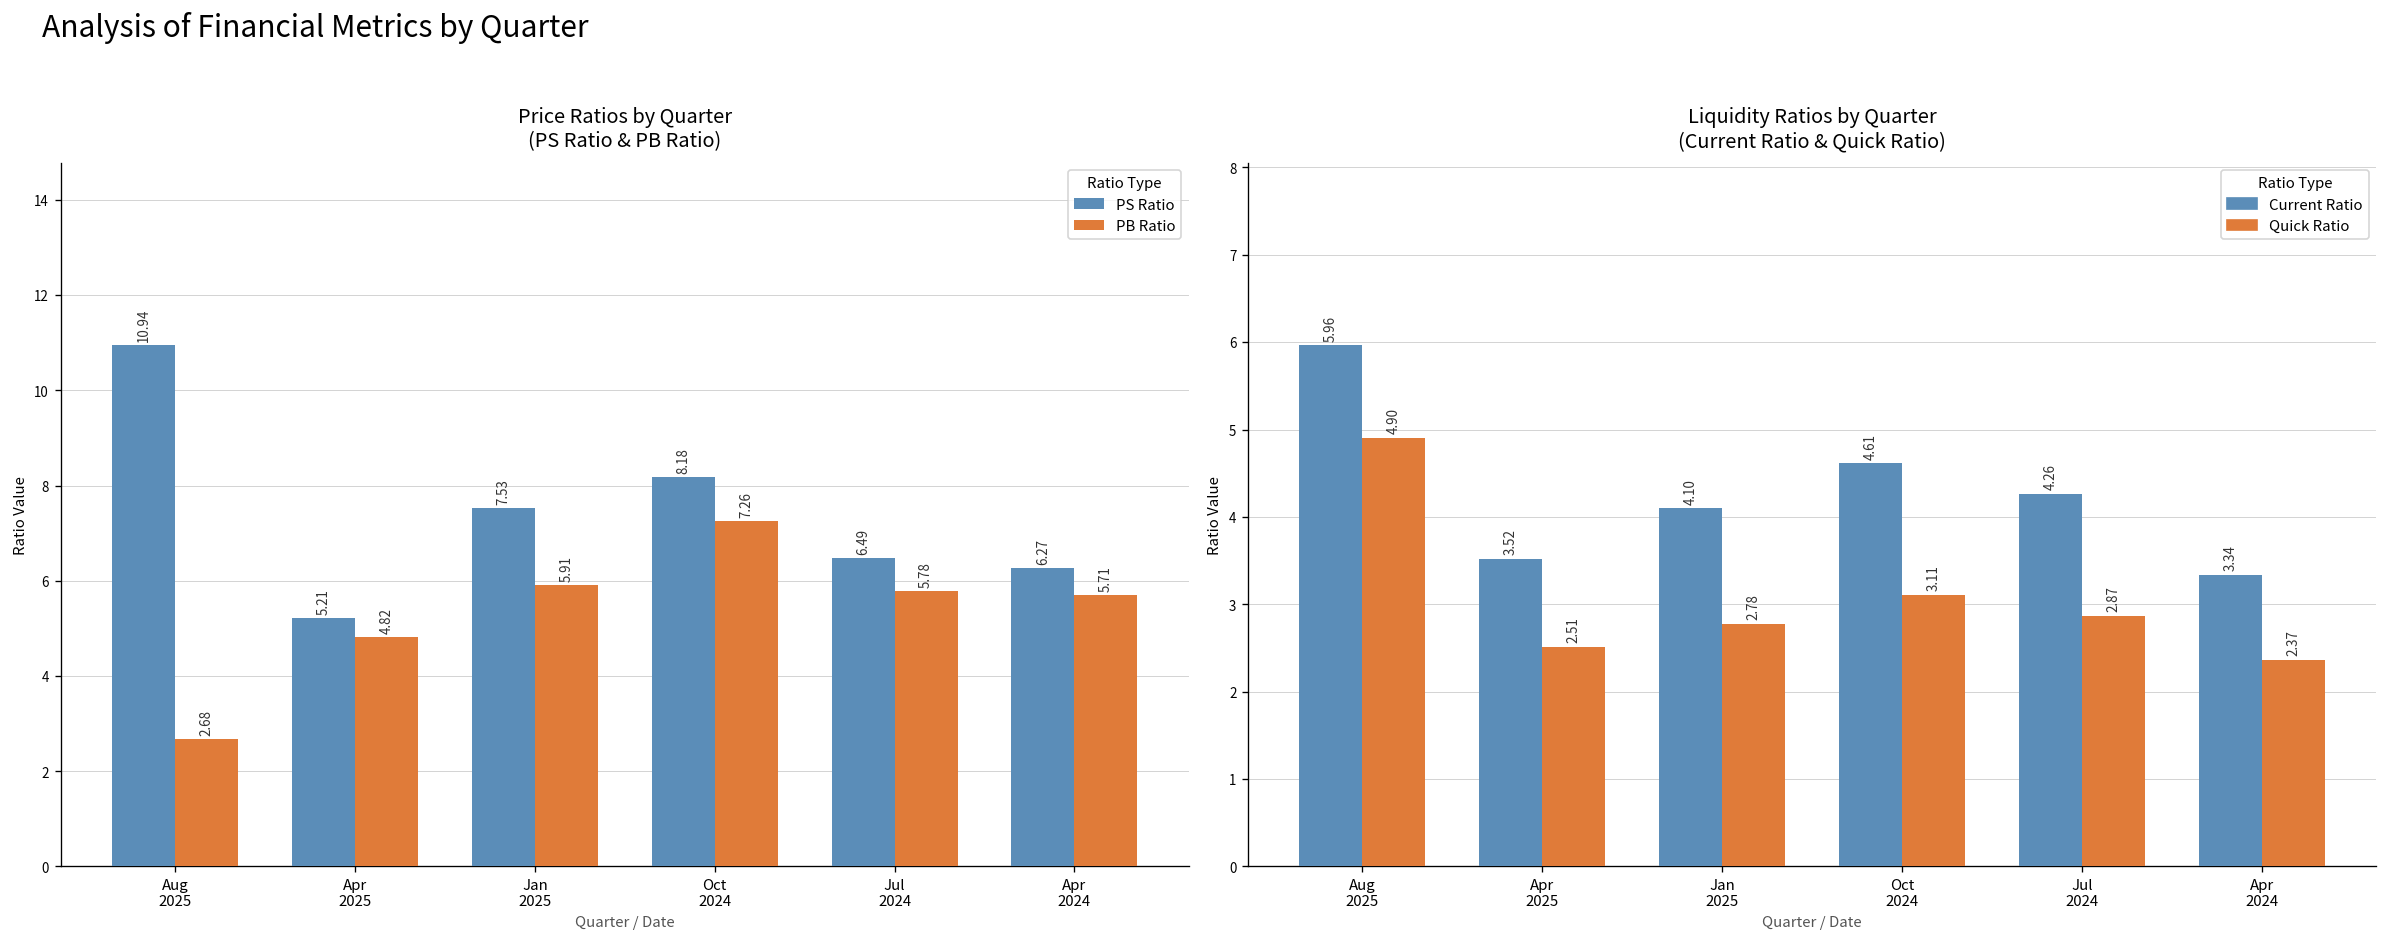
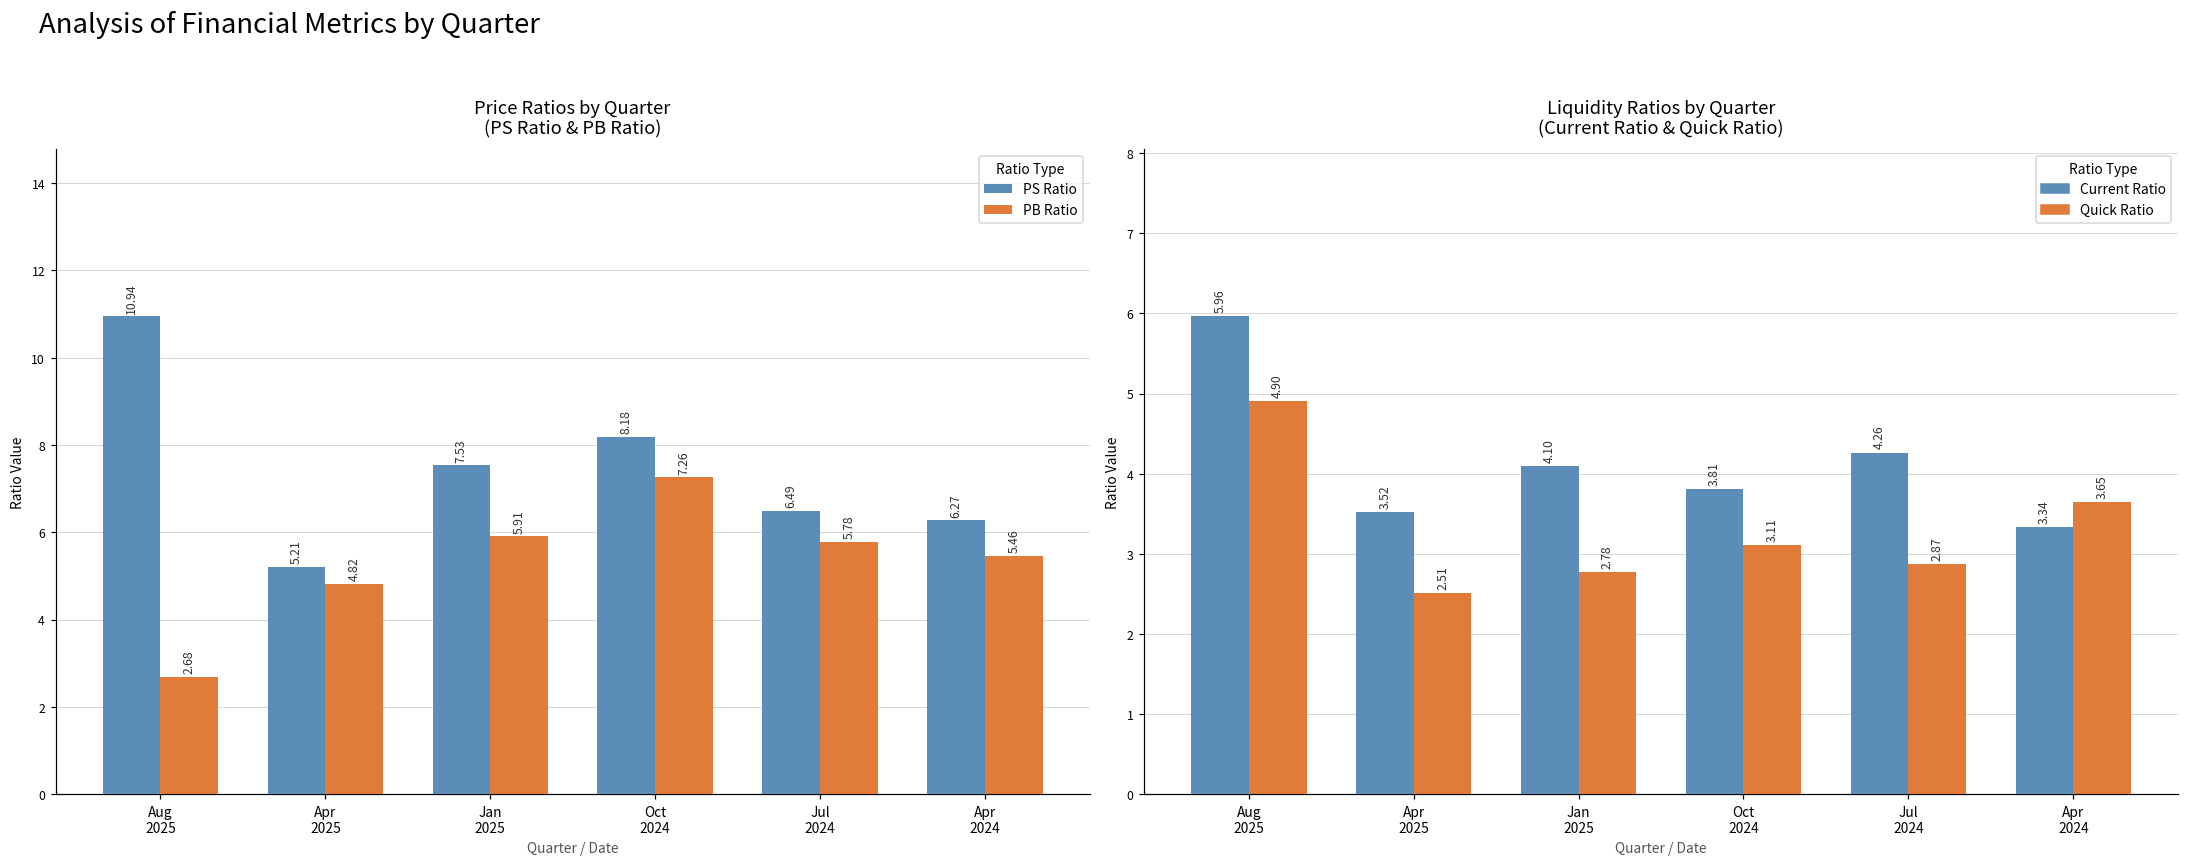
  {
    "Price Ratios by Quarter (PS Ratio & PB Ratio)": {
      "PS Ratio": {
        "Aug 2025": 10.94,
        "Apr 2025": 5.21,
        "Jan 2025": 7.53,
        "Oct 2024": 8.18,
        "Jul 2024": 6.49,
        "Apr 2024": 6.27
      },
      "PB Ratio": {
        "Aug 2025": 2.68,
        "Apr 2025": 4.82,
        "Jan 2025": 5.91,
        "Oct 2024": 7.26,
        "Jul 2024": 5.78,
-       "Apr 2024": 5.71
+       "Apr 2024": 5.46
      }
    },
    "Liquidity Ratios by Quarter (Current Ratio & Quick Ratio)": {
      "Current Ratio": {
        "Aug 2025": 5.96,
        "Apr 2025": 3.52,
        "Jan 2025": 4.10,
-       "Oct 2024": 4.61,
+       "Oct 2024": 3.81,
        "Jul 2024": 4.26,
        "Apr 2024": 3.34
      },
      "Quick Ratio": {
        "Aug 2025": 4.90,
        "Apr 2025": 2.51,
        "Jan 2025": 2.78,
        "Oct 2024": 3.11,
        "Jul 2024": 2.87,
-       "Apr 2024": 2.37
+       "Apr 2024": 3.65
      }
    }
  }
